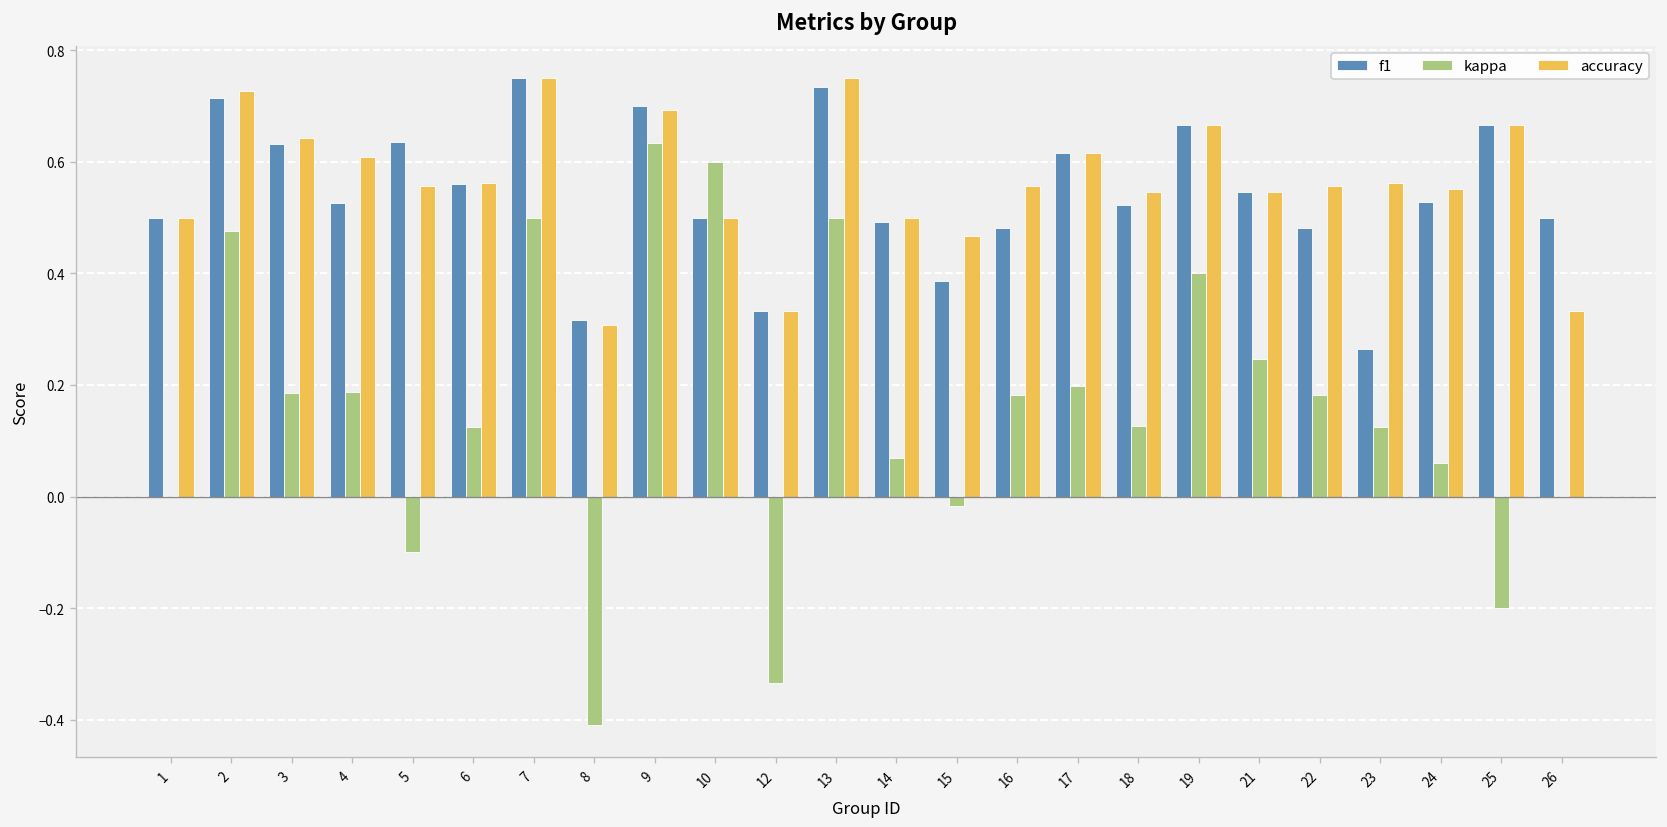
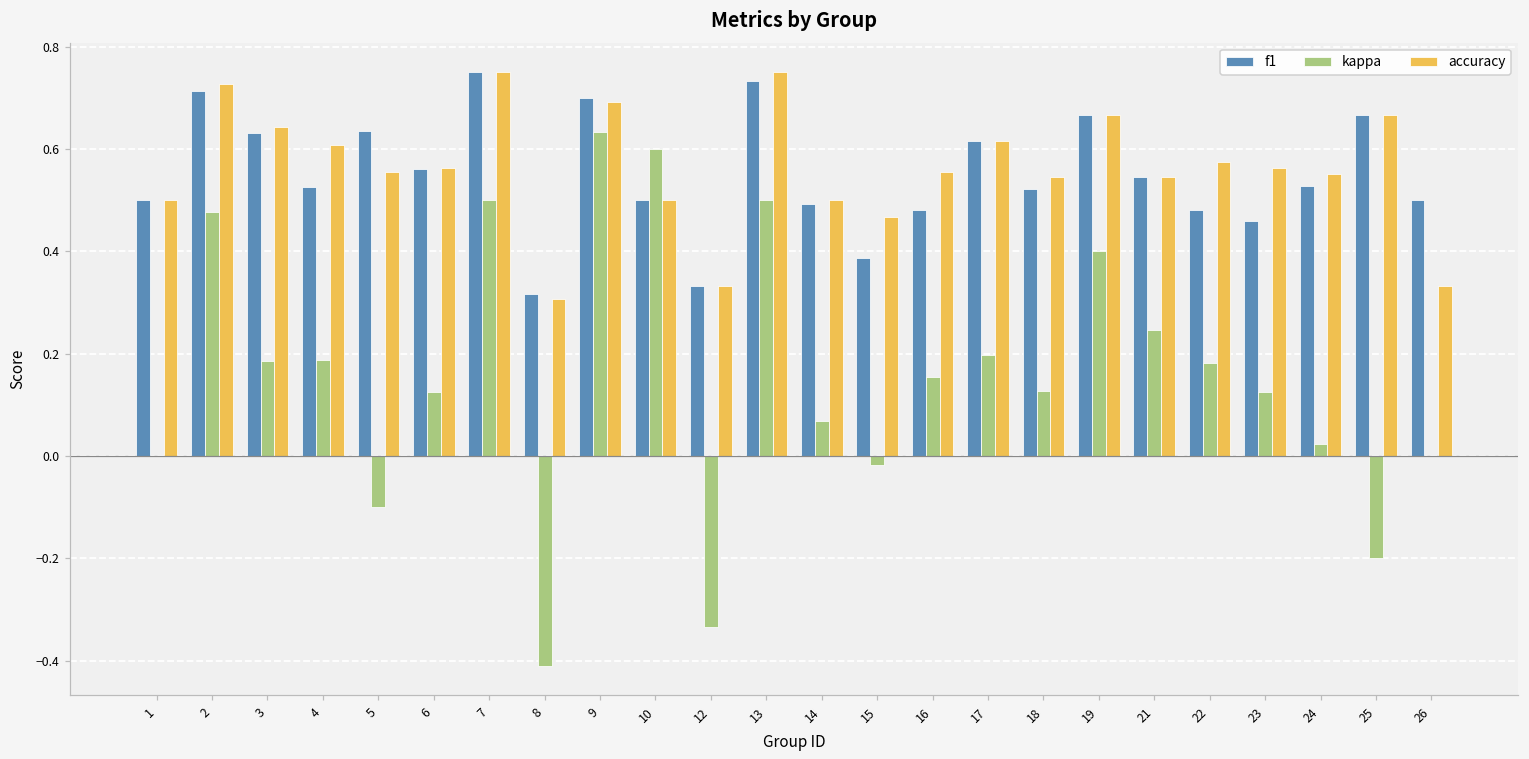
  {
    "f1": {
      "1": 0.50,
      "2": 0.71,
      "3": 0.63,
      "4": 0.53,
      "5": 0.63,
      "6": 0.56,
      "7": 0.75,
      "8": 0.32,
      "9": 0.70,
      "10": 0.50,
      "12": 0.33,
      "13": 0.73,
      "14": 0.49,
      "15": 0.39,
      "16": 0.48,
      "17": 0.62,
      "18": 0.52,
      "19": 0.67,
      "21": 0.55,
      "22": 0.48,
-     "23": 0.26,
+     "23": 0.46,
      "24": 0.53,
      "25": 0.67,
      "26": 0.50
    },
    "kappa": {
      "1": 0.00,
      "2": 0.48,
      "3": 0.19,
      "4": 0.19,
      "5": -0.10,
      "6": 0.13,
      "7": 0.50,
      "8": -0.41,
      "9": 0.63,
      "10": 0.60,
      "12": -0.33,
      "13": 0.50,
      "14": 0.07,
      "15": -0.02,
-     "16": 0.18,
+     "16": 0.15,
      "17": 0.20,
      "18": 0.13,
      "19": 0.40,
      "21": 0.25,
      "22": 0.18,
      "23": 0.13,
-     "24": 0.06,
+     "24": 0.02,
      "25": -0.20,
      "26": 0.00
    },
    "accuracy": {
      "1": 0.50,
      "2": 0.73,
      "3": 0.64,
      "4": 0.61,
      "5": 0.56,
      "6": 0.56,
      "7": 0.75,
      "8": 0.31,
      "9": 0.69,
      "10": 0.50,
      "12": 0.33,
      "13": 0.75,
      "14": 0.50,
      "15": 0.47,
      "16": 0.56,
      "17": 0.62,
      "18": 0.55,
      "19": 0.67,
      "21": 0.55,
-     "22": 0.56,
+     "22": 0.58,
      "23": 0.56,
      "24": 0.55,
      "25": 0.67,
      "26": 0.33
    }
  }
